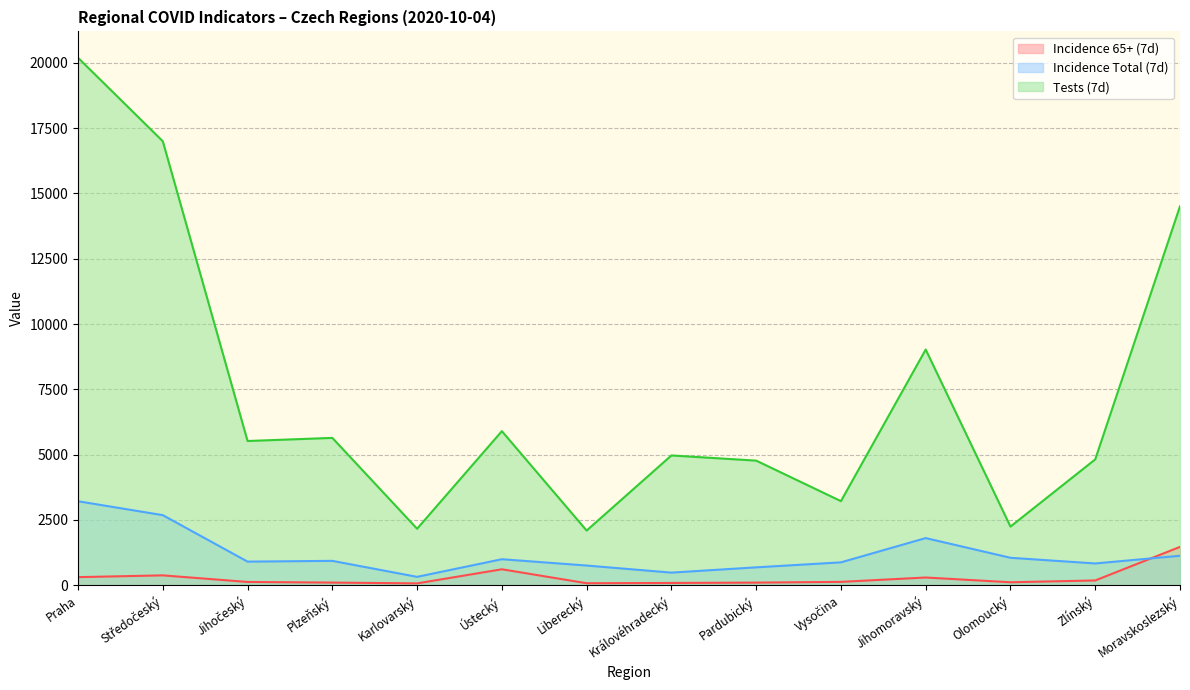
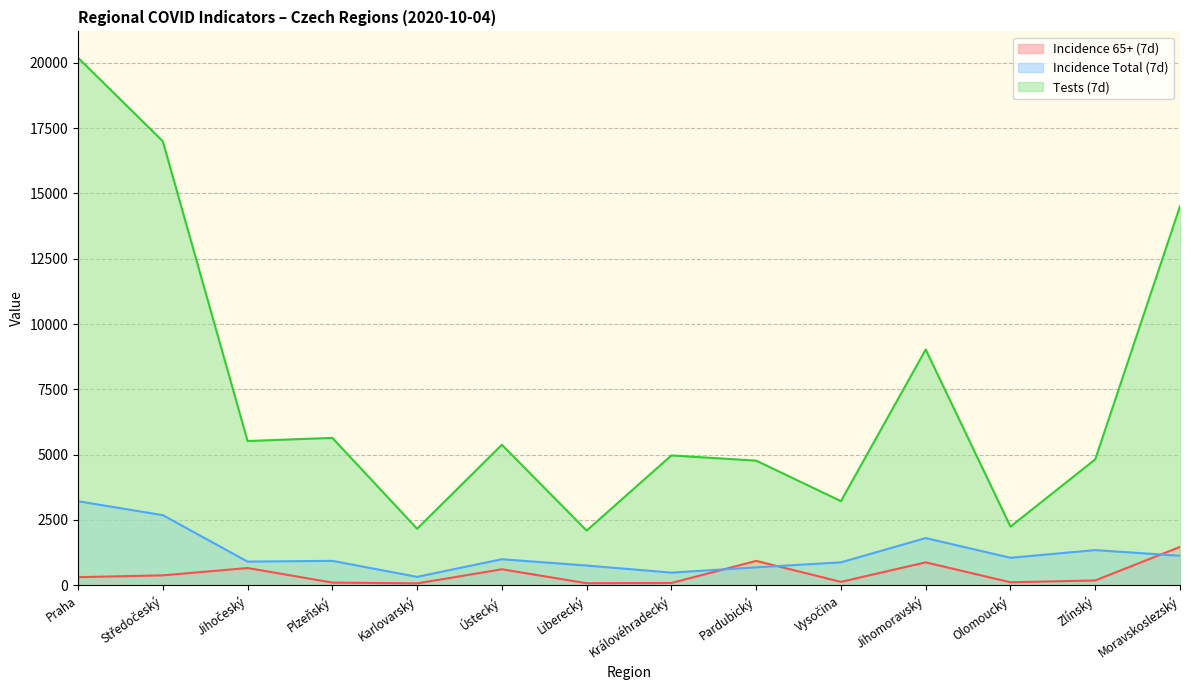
  {
    "Incidence 65+ (7d)": {
      "Praha": 300,
      "Středočeský": 400,
-     "Jihočeský": 100,
+     "Jihočeský": 700,
      "Plzeňský": 100,
      "Karlovarský": 100,
      "Ústecký": 600,
      "Liberecký": 100,
      "Královéhradecký": 100,
-     "Pardubický": 100,
+     "Pardubický": 900,
      "Vysočina": 100,
-     "Jihomoravský": 300,
+     "Jihomoravský": 900,
      "Olomoucký": 100,
      "Zlínský": 200,
      "Moravskoslezský": 1500
    },
    "Incidence Total (7d)": {
      "Praha": 3200,
      "Středočeský": 2700,
      "Jihočeský": 900,
      "Plzeňský": 900,
      "Karlovarský": 300,
      "Ústecký": 1000,
      "Liberecký": 800,
      "Královéhradecký": 500,
      "Pardubický": 700,
      "Vysočina": 900,
      "Jihomoravský": 1800,
      "Olomoucký": 1100,
-     "Zlínský": 800,
+     "Zlínský": 1300,
      "Moravskoslezský": 1100
    },
    "Tests (7d)": {
      "Praha": 20200,
      "Středočeský": 17000,
      "Jihočeský": 5500,
      "Plzeňský": 5600,
      "Karlovarský": 2200,
-     "Ústecký": 5900,
+     "Ústecký": 5400,
      "Liberecký": 2100,
      "Královéhradecký": 5000,
      "Pardubický": 4800,
      "Vysočina": 3200,
      "Jihomoravský": 9000,
      "Olomoucký": 2200,
      "Zlínský": 4800,
      "Moravskoslezský": 14500
    }
  }
